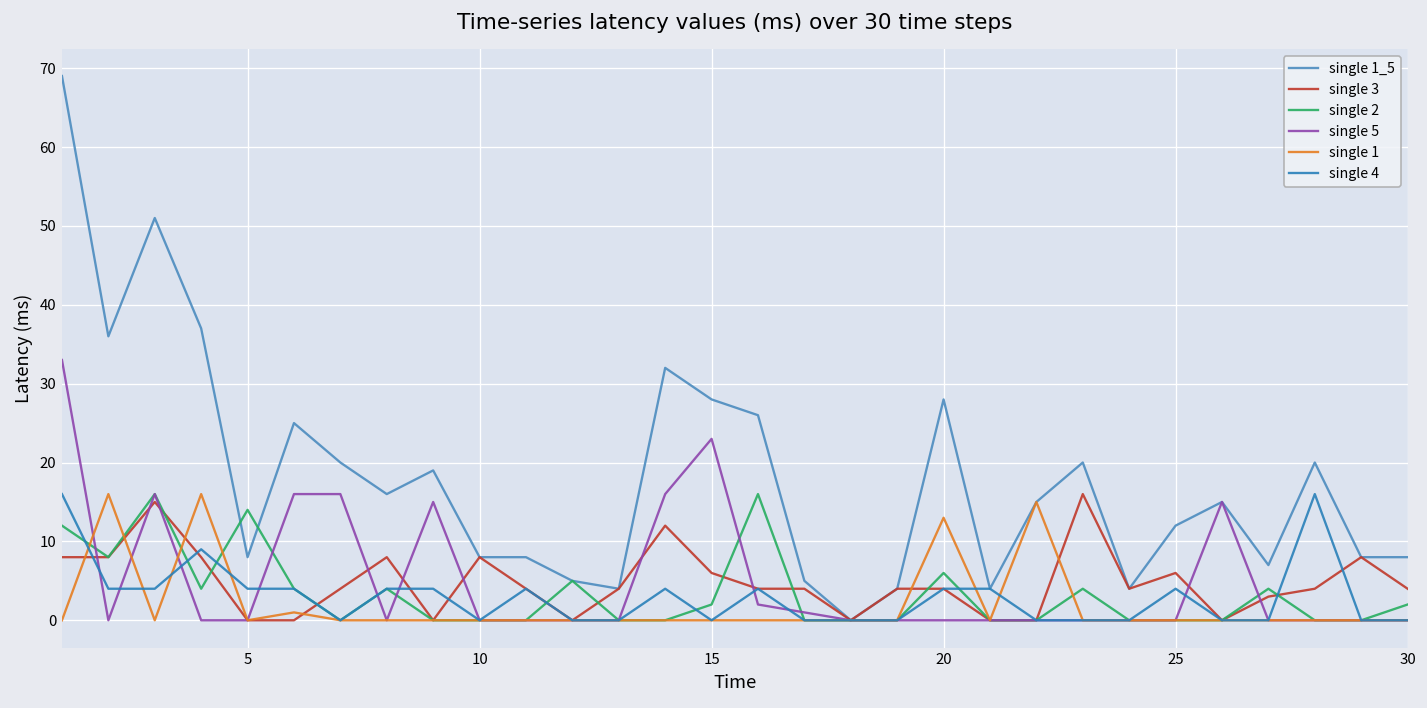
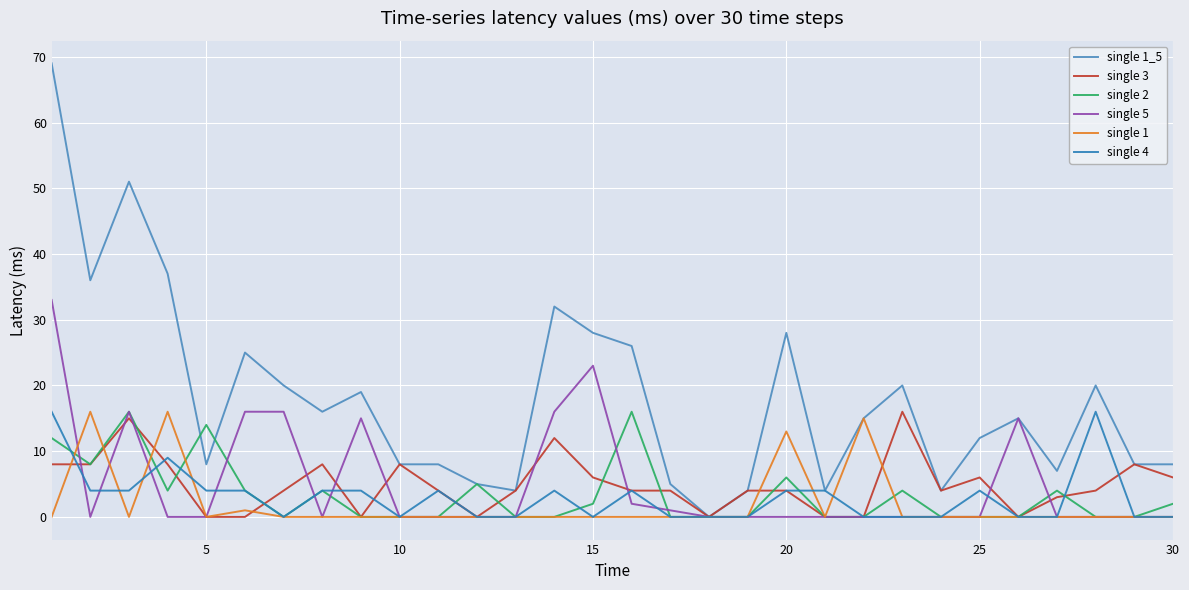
  {
    "single 3": {
      "15": 6,
      "25": 6,
-     "30": 4
+     "30": 6
    },
    "single 2": {
      "5": 14,
      "15": 2,
      "20": 6,
      "30": 2
    },
    "single 5": {
      "15": 23,
      "20": 0
    },
    "single 1": {
      "20": 13
    }
  }
